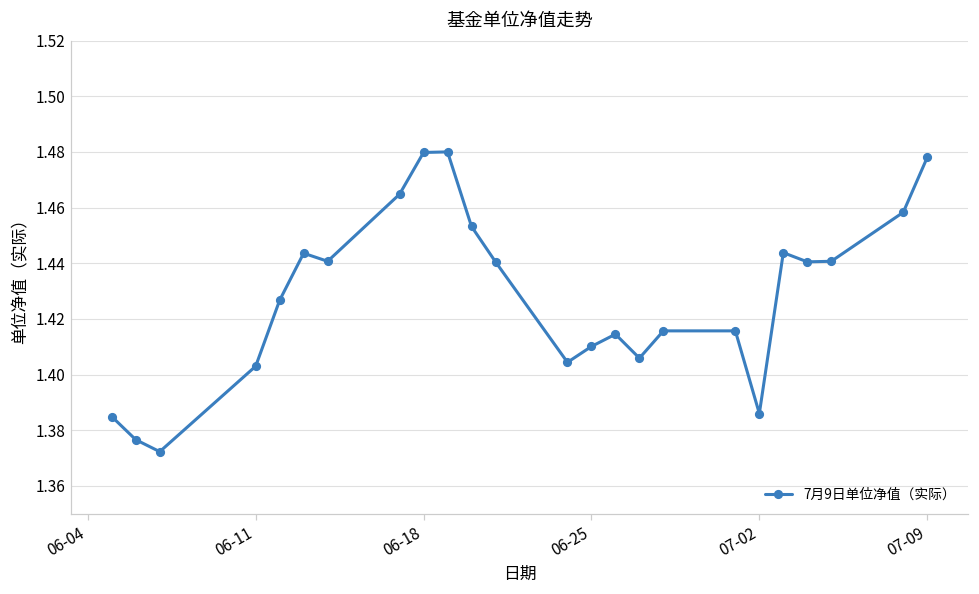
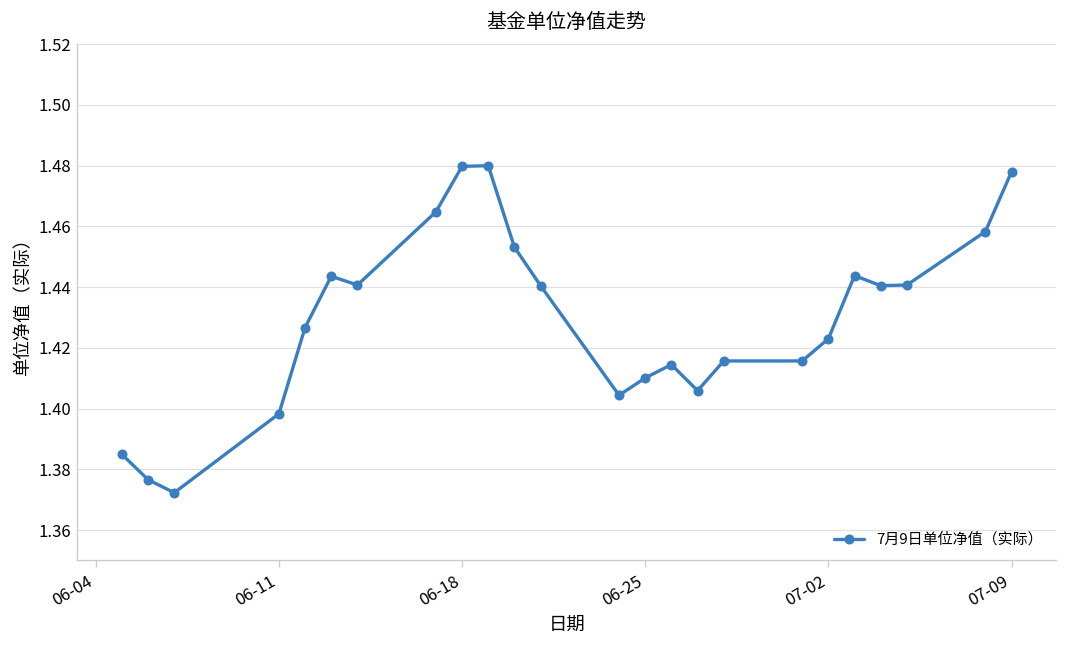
  {
-   "06-11": 1.403,
+   "06-11": 1.398,
    "06-18": 1.480,
    "06-25": 1.410,
-   "07-02": 1.386,
+   "07-02": 1.423,
    "07-09": 1.478
  }
